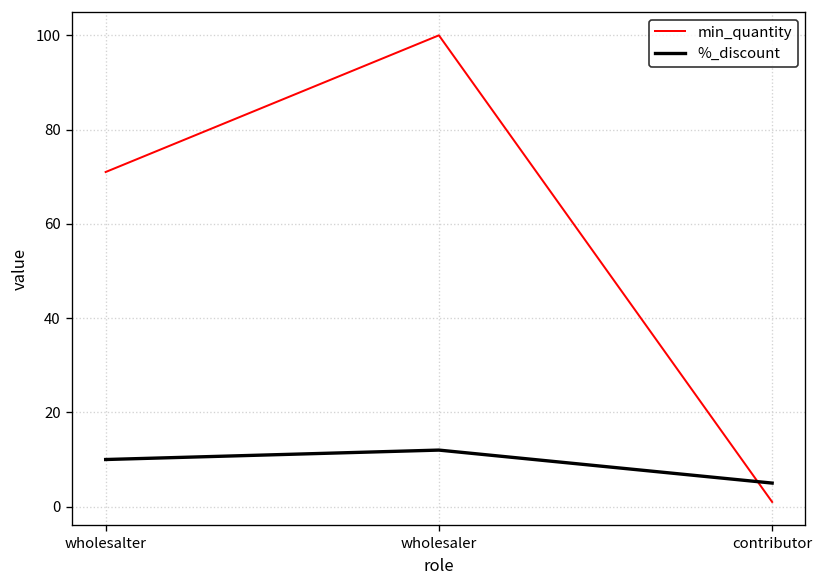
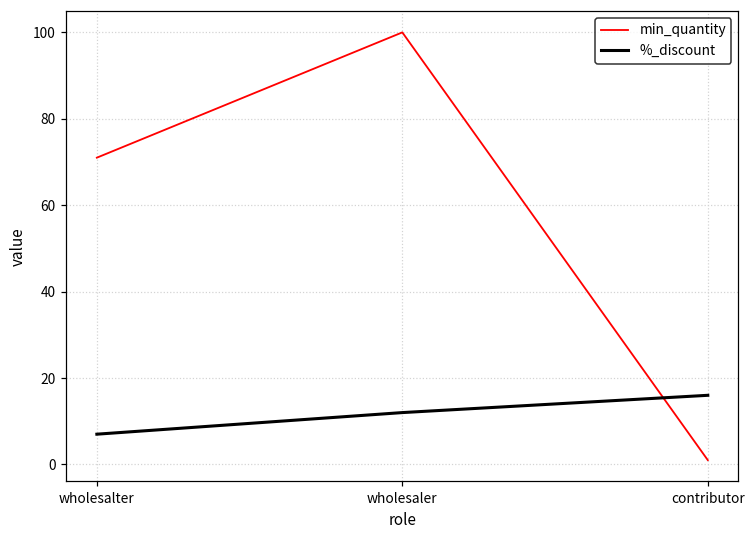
  {
    "min_quantity": {
      "wholesalter": 71,
      "wholesaler": 100,
      "contributor": 1
    },
    "%_discount": {
-     "wholesalter": 10,
+     "wholesalter": 7,
      "wholesaler": 12,
-     "contributor": 5
+     "contributor": 16
    }
  }
